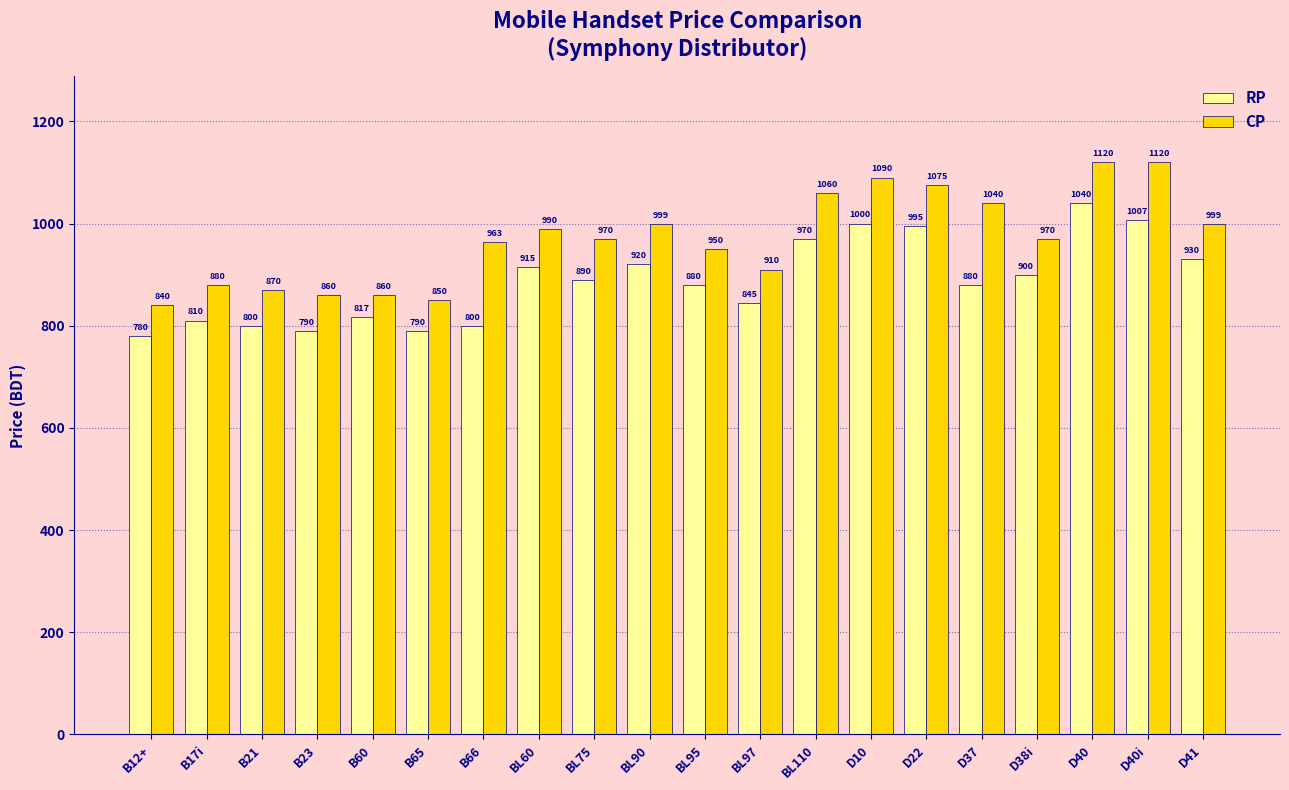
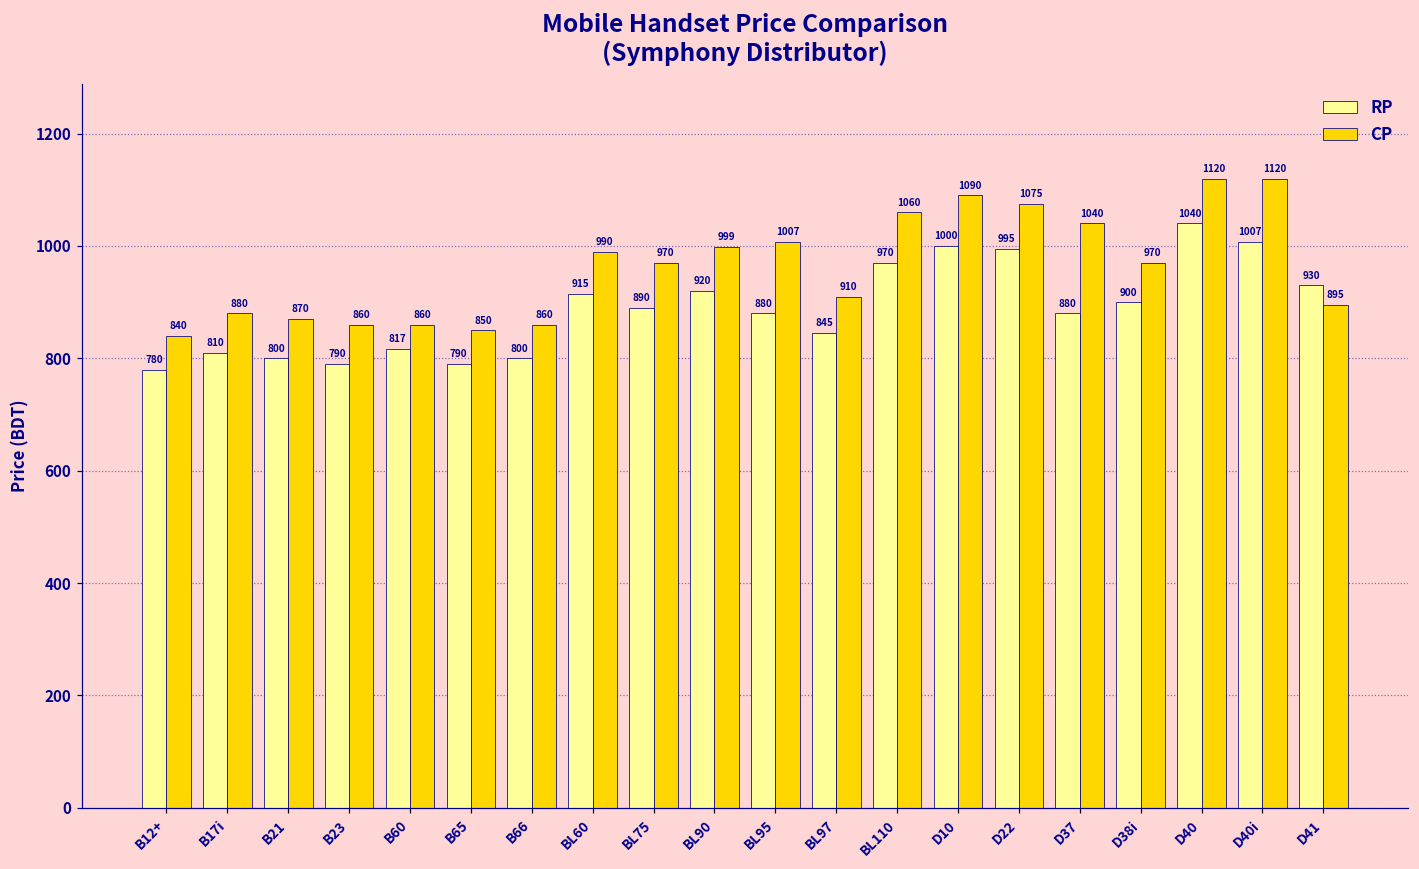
  {
    "RP": {
      "B12+": 780,
      "B17i": 810,
      "B21": 800,
      "B23": 790,
      "B60": 817,
      "B65": 790,
      "B66": 800,
      "BL60": 915,
      "BL75": 890,
      "BL90": 920,
      "BL95": 880,
      "BL97": 845,
      "BL110": 970,
      "D10": 1000,
      "D22": 995,
      "D37": 880,
      "D38i": 900,
      "D40": 1040,
      "D40i": 1007,
      "D41": 930
    },
    "CP": {
      "B12+": 840,
      "B17i": 880,
      "B21": 870,
      "B23": 860,
      "B60": 860,
      "B65": 850,
-     "B66": 963,
+     "B66": 860,
      "BL60": 990,
      "BL75": 970,
      "BL90": 999,
-     "BL95": 950,
+     "BL95": 1007,
      "BL97": 910,
      "BL110": 1060,
      "D10": 1090,
      "D22": 1075,
      "D37": 1040,
      "D38i": 970,
      "D40": 1120,
      "D40i": 1120,
-     "D41": 999
+     "D41": 895
    }
  }
